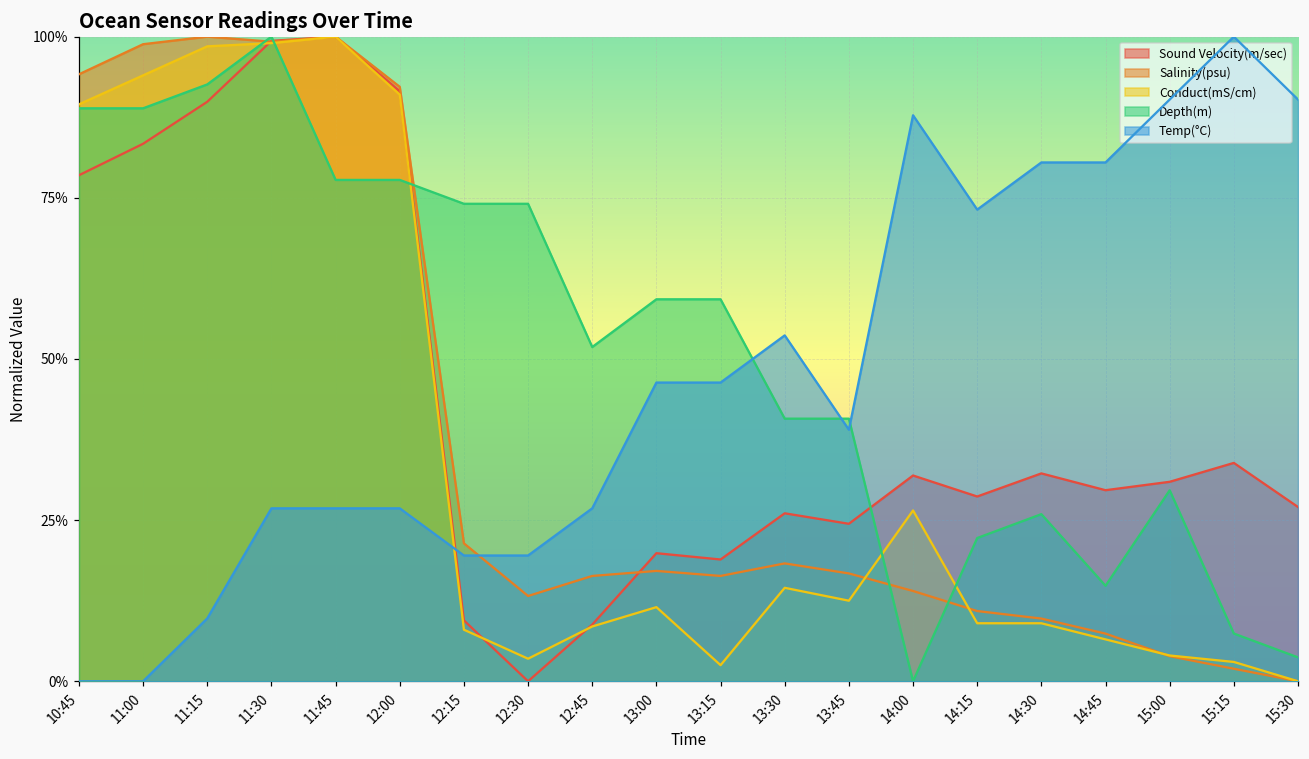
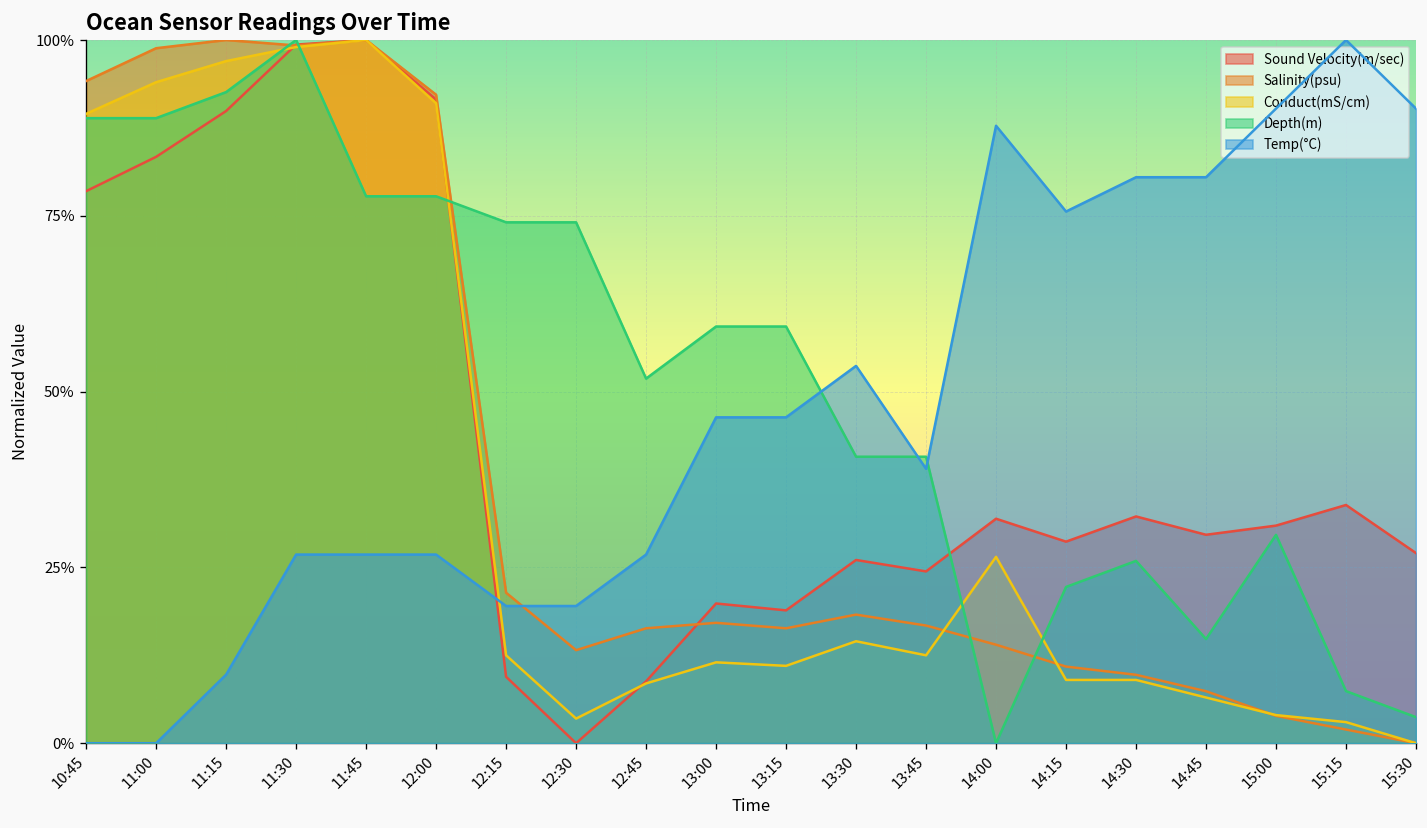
  {
    "Conduct(mS/cm)": {
      "10:45": "90%",
      "11:00": "94%",
-     "11:15": "99%",
+     "11:15": "97%",
      "12:00": "91%",
-     "12:15": "8%",
+     "12:15": "13%",
      "12:30": "4%",
      "13:00": "12%",
-     "13:15": "3%",
+     "13:15": "11%",
      "13:30": "15%",
      "13:45": "13%",
      "14:00": "27%",
      "14:15": "9%",
      "14:30": "9%",
      "14:45": "7%",
      "15:15": "3%"
    },
    "Depth(m)": {
      "10:45": "89%",
      "11:00": "89%",
      "11:15": "93%",
      "11:30": "100%",
      "11:45": "78%",
      "12:00": "78%",
      "12:15": "74%",
      "12:30": "74%",
      "12:45": "52%",
      "13:00": "59%",
      "13:15": "59%",
      "13:30": "41%",
      "13:45": "41%",
      "14:00": "0%",
      "14:15": "22%",
      "14:30": "26%",
      "14:45": "15%",
      "15:00": "30%",
      "15:15": "7%",
      "15:30": "4%"
    },
    "Temp(°C)": {
      "10:45": "0%",
      "11:00": "0%",
      "11:15": "10%",
      "11:30": "27%",
      "11:45": "27%",
      "12:00": "27%",
      "12:15": "20%",
      "12:30": "20%",
      "12:45": "27%",
      "13:00": "46%",
      "13:15": "46%",
      "13:30": "54%",
      "13:45": "39%",
      "14:00": "88%",
-     "14:15": "73%",
+     "14:15": "76%",
      "14:30": "80%",
      "14:45": "80%",
      "15:15": "100%",
      "15:30": "90%"
    }
  }
